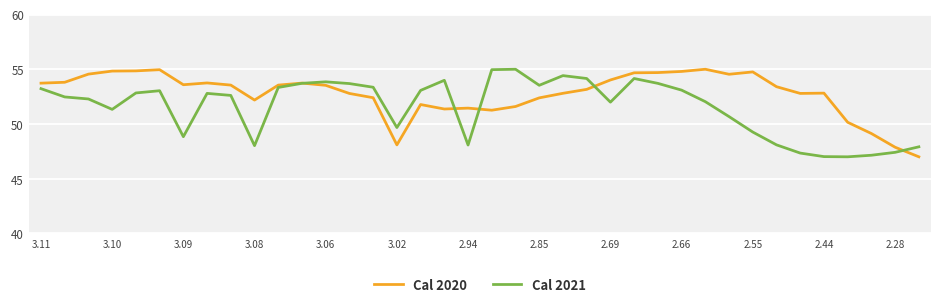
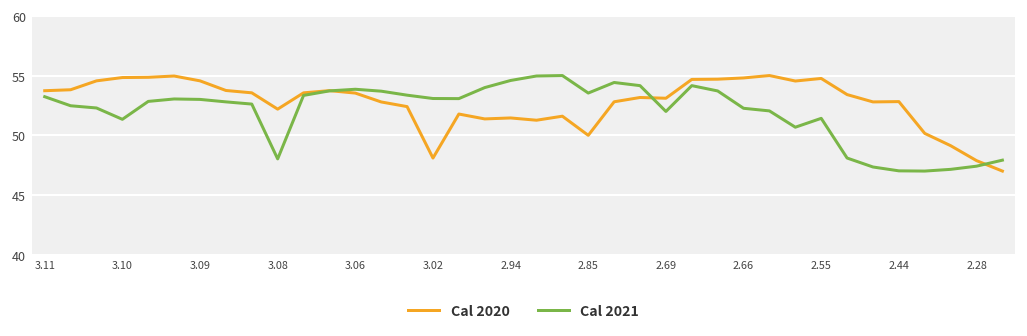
  {
    "Cal 2020": {
      "3.11": 54,
      "3.10": 55,
-     "3.09": 54,
+     "3.09": 55,
      "3.08": 52,
      "3.06": 54,
      "3.02": 48,
      "2.94": 51,
-     "2.85": 52,
-     "2.69": 54,
+     "2.85": 50,
+     "2.69": 53,
      "2.66": 55,
      "2.55": 55,
      "2.44": 53,
      "2.28": 48
    },
    "Cal 2021": {
      "3.11": 53,
      "3.10": 51,
-     "3.09": 49,
+     "3.09": 53,
      "3.08": 48,
      "3.06": 54,
-     "3.02": 50,
-     "2.94": 48,
+     "3.02": 53,
+     "2.94": 55,
      "2.85": 54,
      "2.69": 52,
-     "2.66": 53,
-     "2.55": 49,
+     "2.66": 52,
+     "2.55": 51,
      "2.44": 47,
      "2.28": 47
    }
  }
